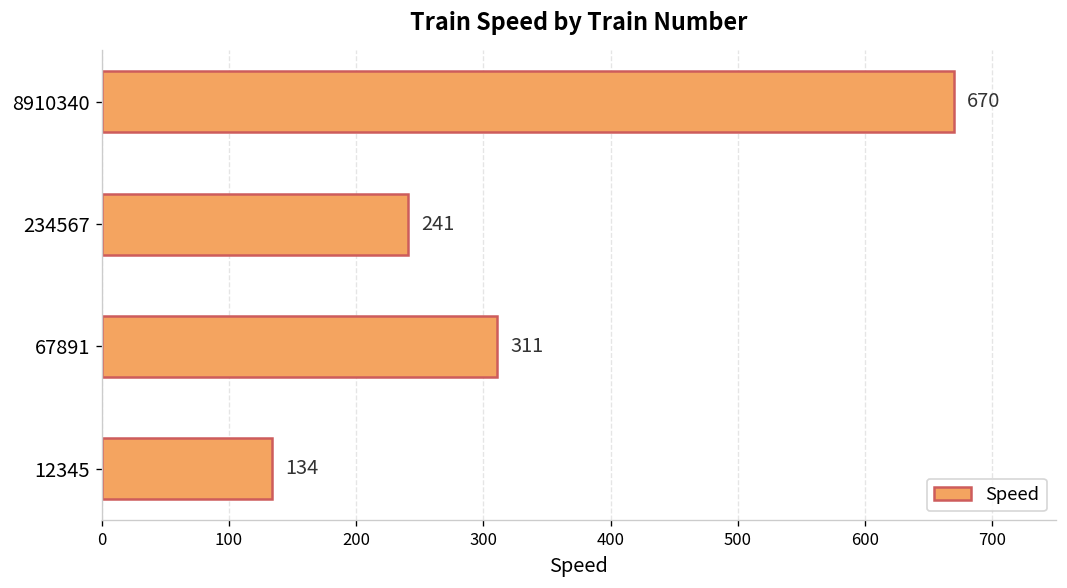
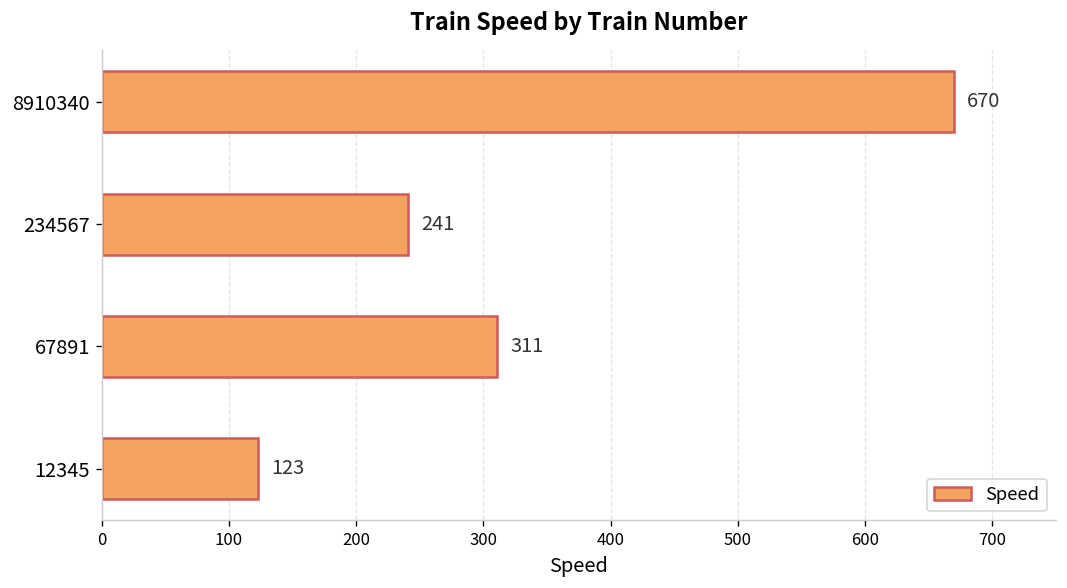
  {
    "8910340": 670,
    "234567": 241,
    "67891": 311,
-   "12345": 134
+   "12345": 123
  }
